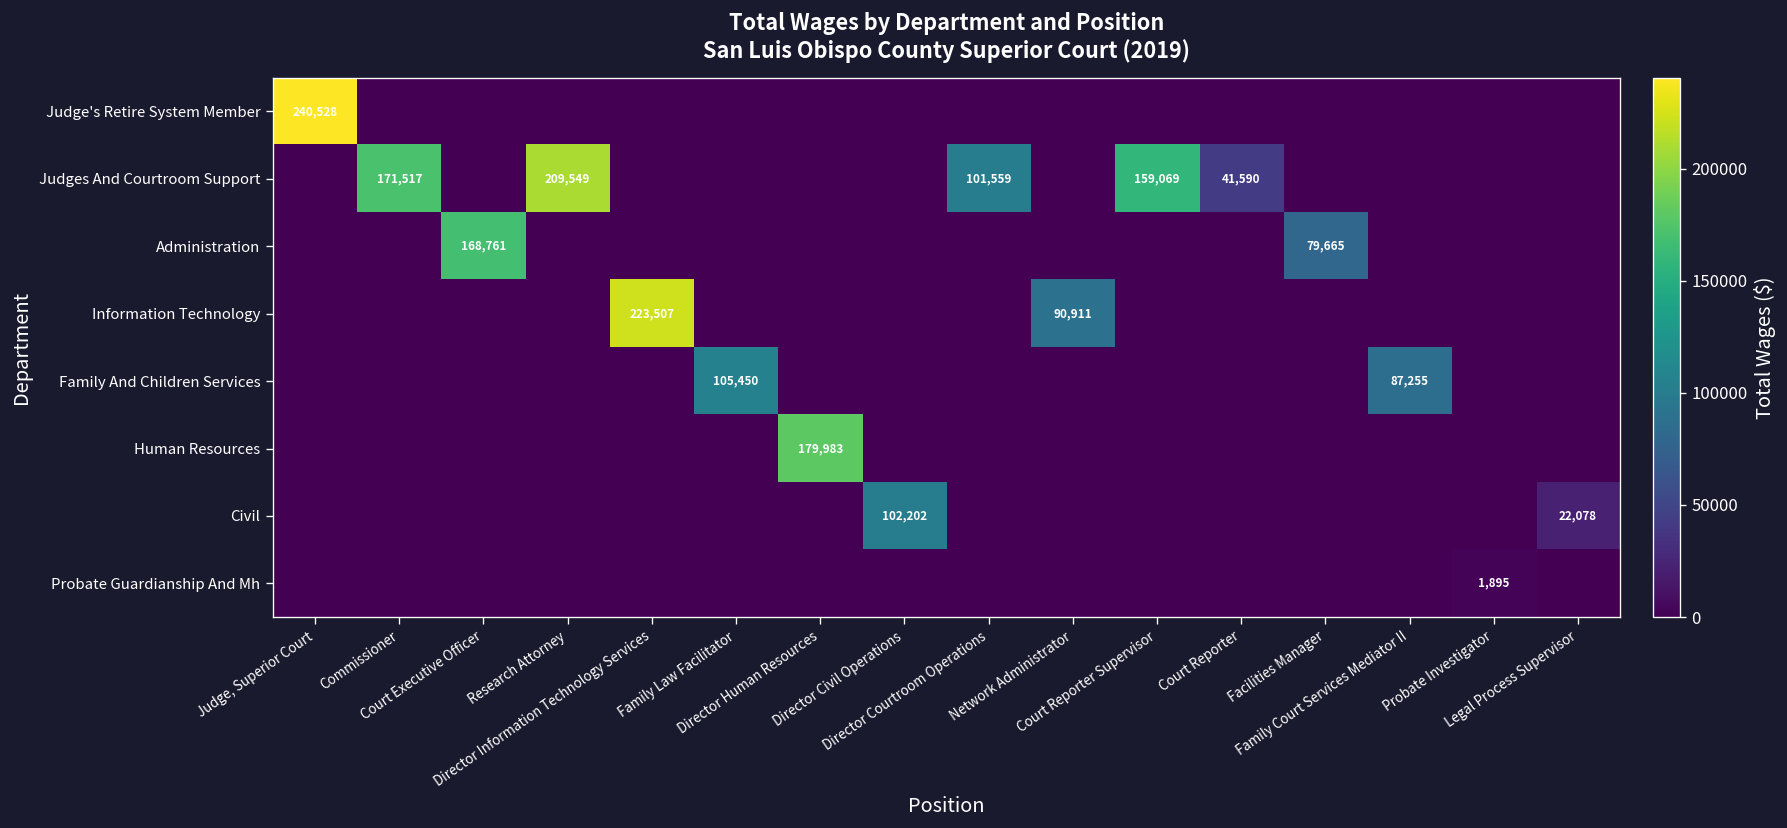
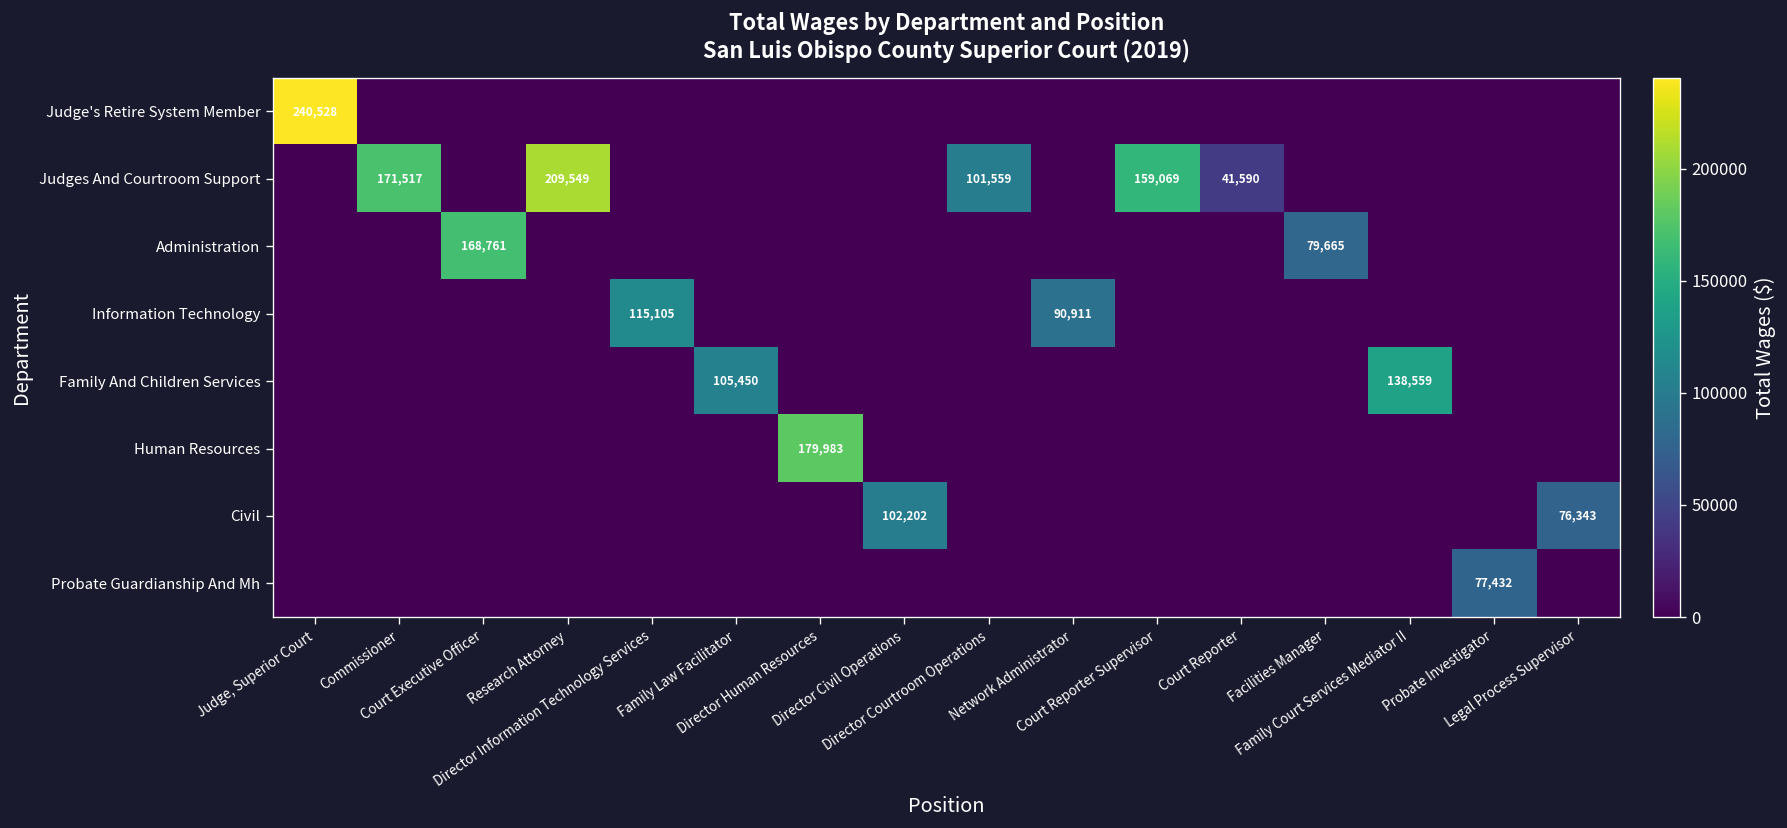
  {
    "Judge's Retire System Member": {
      "Judge, Superior Court": "240,528"
    },
    "Judges And Courtroom Support": {
      "Commissioner": "171,517",
      "Research Attorney": "209,549",
      "Director Courtroom Operations": "101,559",
      "Court Reporter Supervisor": "159,069",
      "Court Reporter": "41,590"
    },
    "Administration": {
      "Court Executive Officer": "168,761",
      "Facilities Manager": "79,665"
    },
    "Information Technology": {
-     "Director Information Technology Services": "223,507",
+     "Director Information Technology Services": "115,105",
      "Network Administrator": "90,911"
    },
    "Family And Children Services": {
      "Family Law Facilitator": "105,450",
-     "Family Court Services Mediator II": "87,255"
+     "Family Court Services Mediator II": "138,559"
    },
    "Human Resources": {
      "Director Human Resources": "179,983"
    },
    "Civil": {
      "Director Civil Operations": "102,202",
-     "Legal Process Supervisor": "22,078"
+     "Legal Process Supervisor": "76,343"
    },
    "Probate Guardianship And Mh": {
-     "Probate Investigator": "1,895"
+     "Probate Investigator": "77,432"
    }
  }
